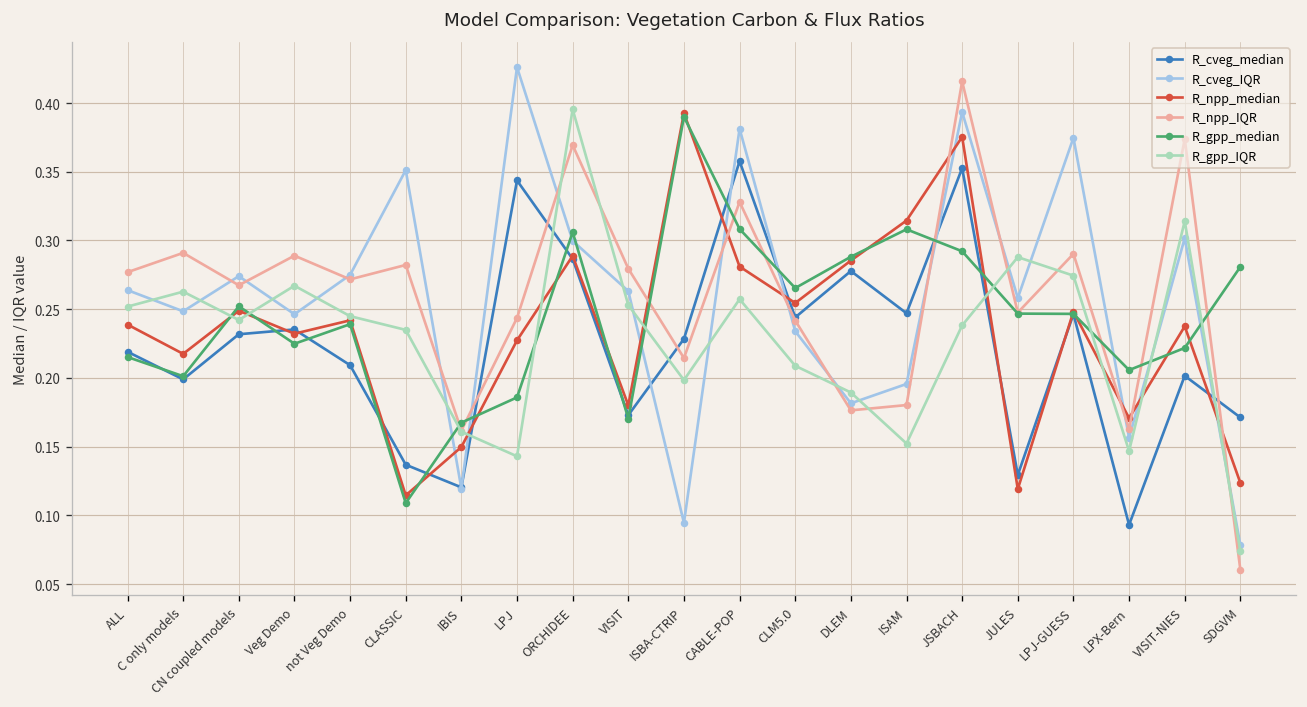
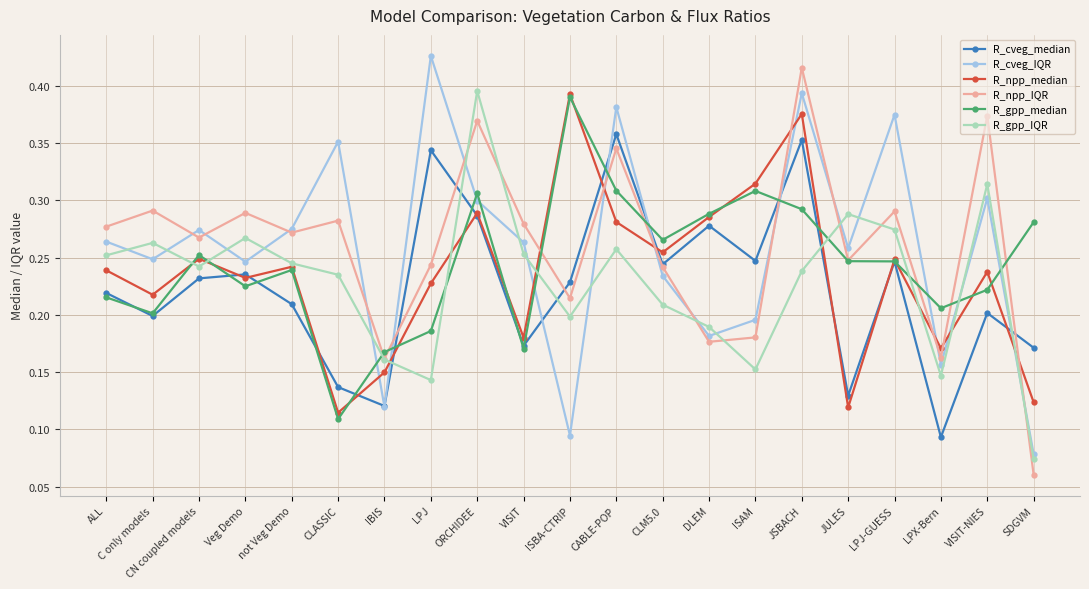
  {
    "R_cveg_median": {
      "ALL": 0.219,
      "C only models": 0.199,
      "CN coupled models": 0.232,
      "Veg Demo": 0.235,
      "not Veg Demo": 0.209,
      "CLASSIC": 0.137,
      "LPJ": 0.344,
      "VISIT": 0.173,
      "ISBA-CTRIP": 0.228,
      "CABLE-POP": 0.358,
      "CLM5.0": 0.244,
      "DLEM": 0.278,
      "ISAM": 0.247,
      "JSBACH": 0.353,
      "JULES": 0.129,
      "LPX-Bern": 0.093,
      "VISIT-NIES": 0.202,
      "SDGVM": 0.171
    },
    "R_npp_median": {
      "ALL": 0.239,
      "C only models": 0.218,
      "CN coupled models": 0.249,
      "Veg Demo": 0.232,
      "not Veg Demo": 0.242,
      "CLASSIC": 0.115,
      "IBIS": 0.150,
      "LPJ": 0.227,
      "VISIT": 0.180,
      "ISBA-CTRIP": 0.393,
      "CABLE-POP": 0.281,
      "CLM5.0": 0.255,
      "DLEM": 0.285,
      "ISAM": 0.315,
      "JSBACH": 0.375,
      "JULES": 0.119,
      "LPX-Bern": 0.171,
      "VISIT-NIES": 0.238,
      "SDGVM": 0.124
    },
    "R_npp_IQR": {
      "ALL": 0.277,
      "C only models": 0.291,
      "CN coupled models": 0.267,
      "Veg Demo": 0.289,
      "not Veg Demo": 0.272,
      "CLASSIC": 0.282,
      "LPJ": 0.244,
      "ORCHIDEE": 0.369,
      "VISIT": 0.280,
      "ISBA-CTRIP": 0.214,
-     "CABLE-POP": 0.328,
+     "CABLE-POP": 0.345,
      "CLM5.0": 0.242,
      "DLEM": 0.176,
      "ISAM": 0.180,
      "JSBACH": 0.416,
      "LPJ-GUESS": 0.290,
      "LPX-Bern": 0.163,
      "SDGVM": 0.060
    },
    "R_gpp_median": {
      "ALL": 0.215,
      "C only models": 0.201,
      "CN coupled models": 0.252,
      "Veg Demo": 0.225,
      "not Veg Demo": 0.239,
      "CLASSIC": 0.109,
      "IBIS": 0.167,
      "LPJ": 0.186,
      "ORCHIDEE": 0.306,
      "VISIT": 0.170,
      "ISBA-CTRIP": 0.390,
      "CABLE-POP": 0.308,
      "CLM5.0": 0.265,
      "DLEM": 0.288,
      "ISAM": 0.308,
      "JSBACH": 0.292,
      "LPX-Bern": 0.206,
      "VISIT-NIES": 0.222,
      "SDGVM": 0.281
    }
  }
